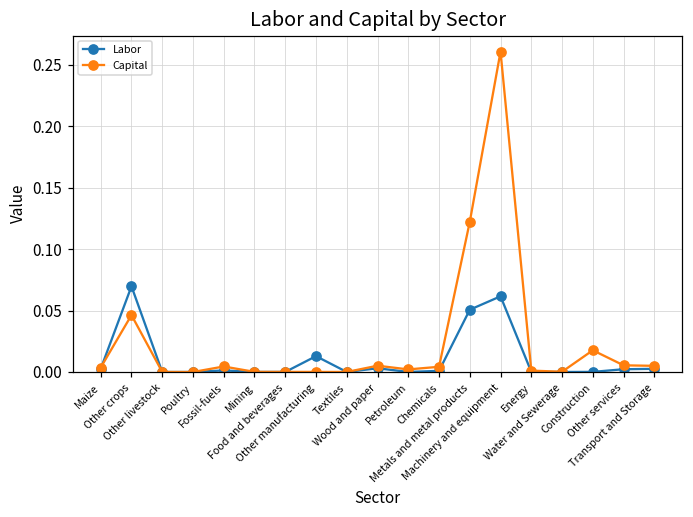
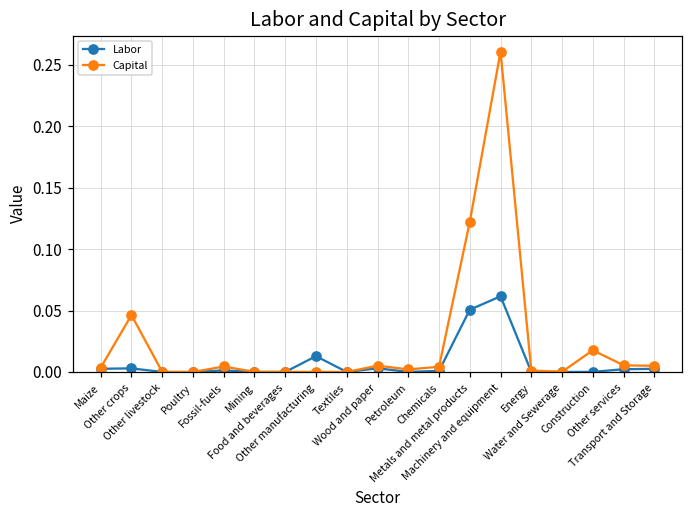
  {
    "Labor": {
-     "Other crops": 0.070,
+     "Other crops": 0.003,
      "Fossil-fuels": 0.001,
      "Other manufacturing": 0.013,
      "Chemicals": 0.001,
      "Metals and metal products": 0.051,
      "Machinery and equipment": 0.062,
      "Construction": 0.000,
      "Other services": 0.002,
      "Transport and Storage": 0.003
    },
    "Capital": {
      "Other crops": 0.046,
      "Fossil-fuels": 0.004,
      "Other manufacturing": 0.000,
      "Chemicals": 0.004,
      "Metals and metal products": 0.122,
      "Machinery and equipment": 0.261,
      "Construction": 0.018,
      "Other services": 0.005,
      "Transport and Storage": 0.005
    }
  }
